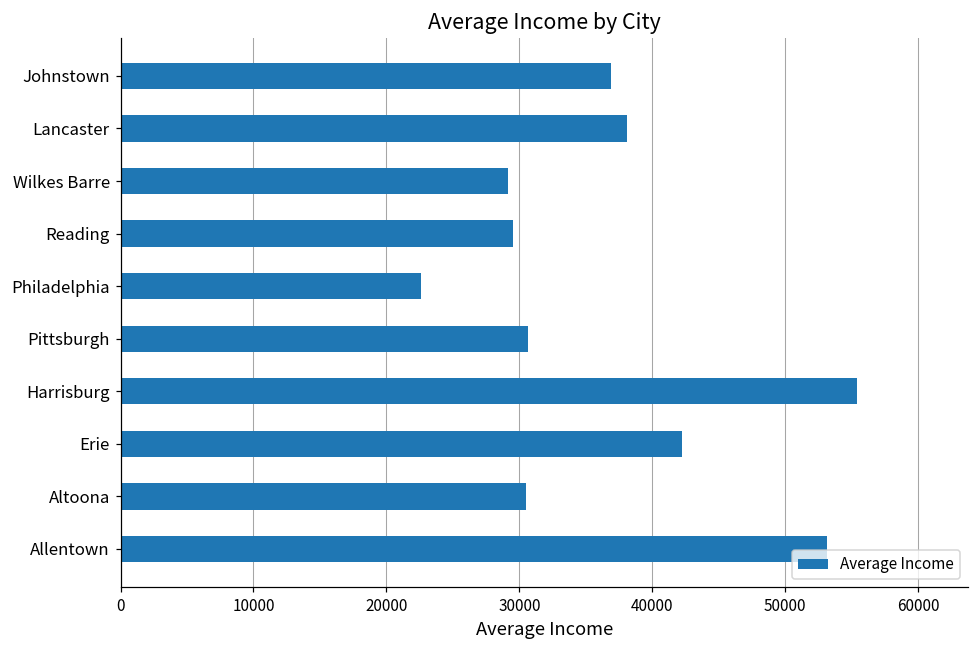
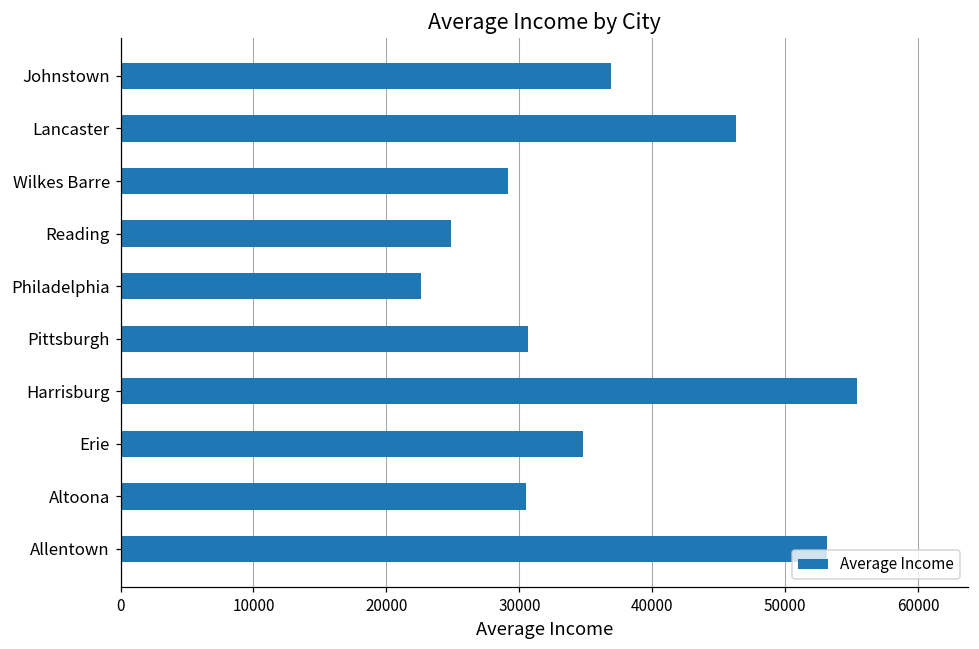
  {
    "Johnstown": 36900,
-   "Lancaster": 38100,
+   "Lancaster": 46300,
    "Wilkes Barre": 29100,
-   "Reading": 29500,
+   "Reading": 24900,
    "Philadelphia": 22600,
    "Pittsburgh": 30700,
    "Harrisburg": 55400,
-   "Erie": 42300,
+   "Erie": 34800,
    "Altoona": 30500,
    "Allentown": 53200
  }
